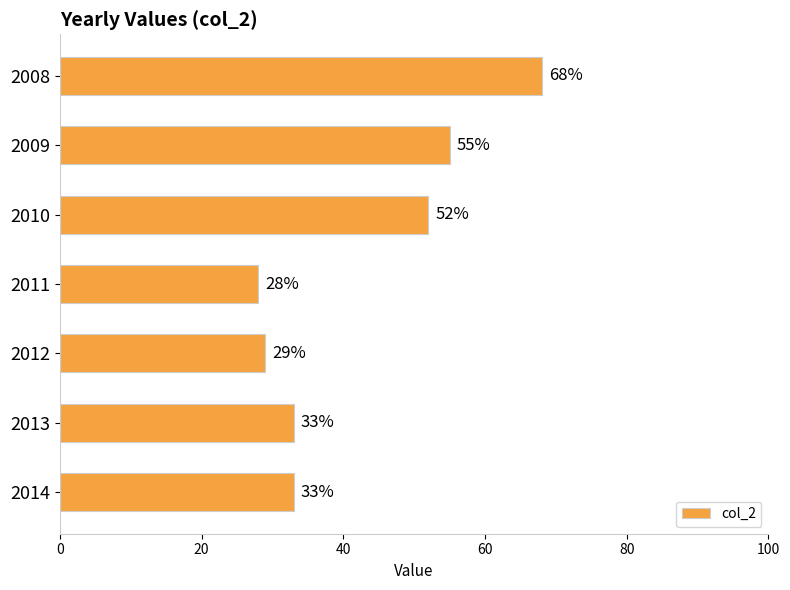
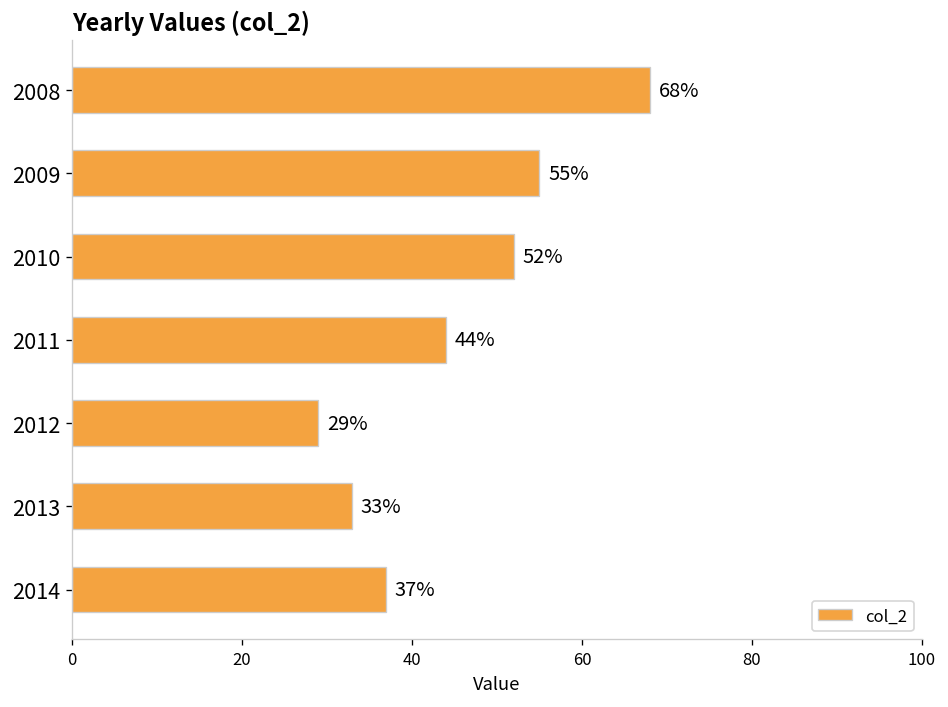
  {
    "2008": "68%",
    "2009": "55%",
    "2010": "52%",
-   "2011": "28%",
+   "2011": "44%",
    "2012": "29%",
    "2013": "33%",
-   "2014": "33%"
+   "2014": "37%"
  }
